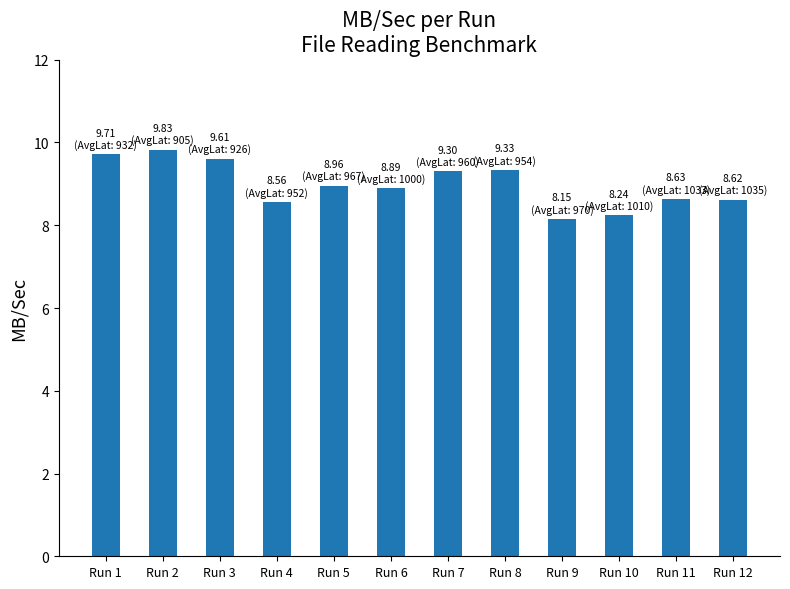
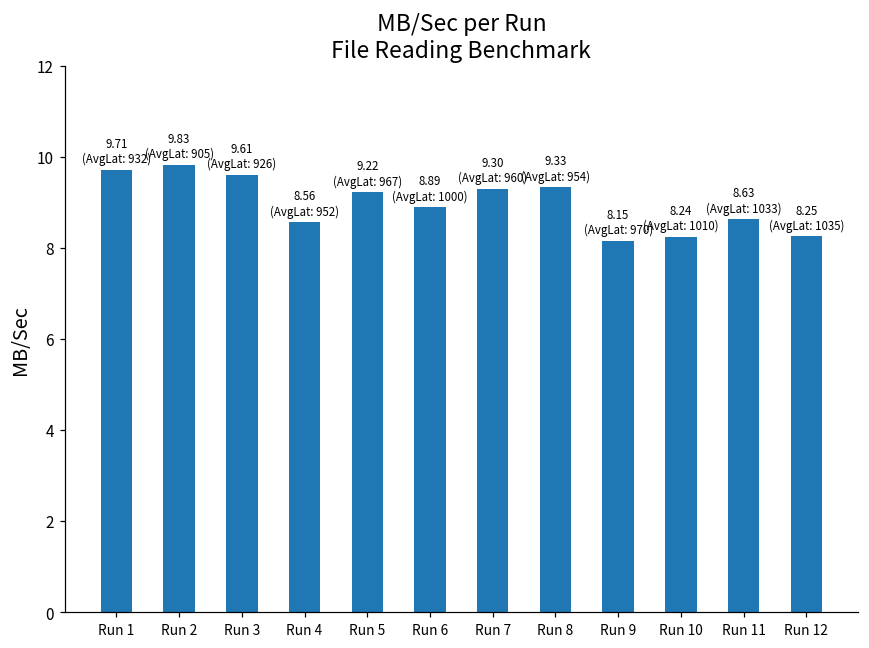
  {
    "Run 1": 9.71,
    "Run 2": 9.83,
    "Run 3": 9.61,
    "Run 4": 8.56,
-   "Run 5": 8.96,
+   "Run 5": 9.22,
    "Run 6": 8.89,
    "Run 7": 9.30,
    "Run 8": 9.33,
    "Run 9": 8.15,
    "Run 10": 8.24,
    "Run 11": 8.63,
-   "Run 12": 8.62
+   "Run 12": 8.25
  }
